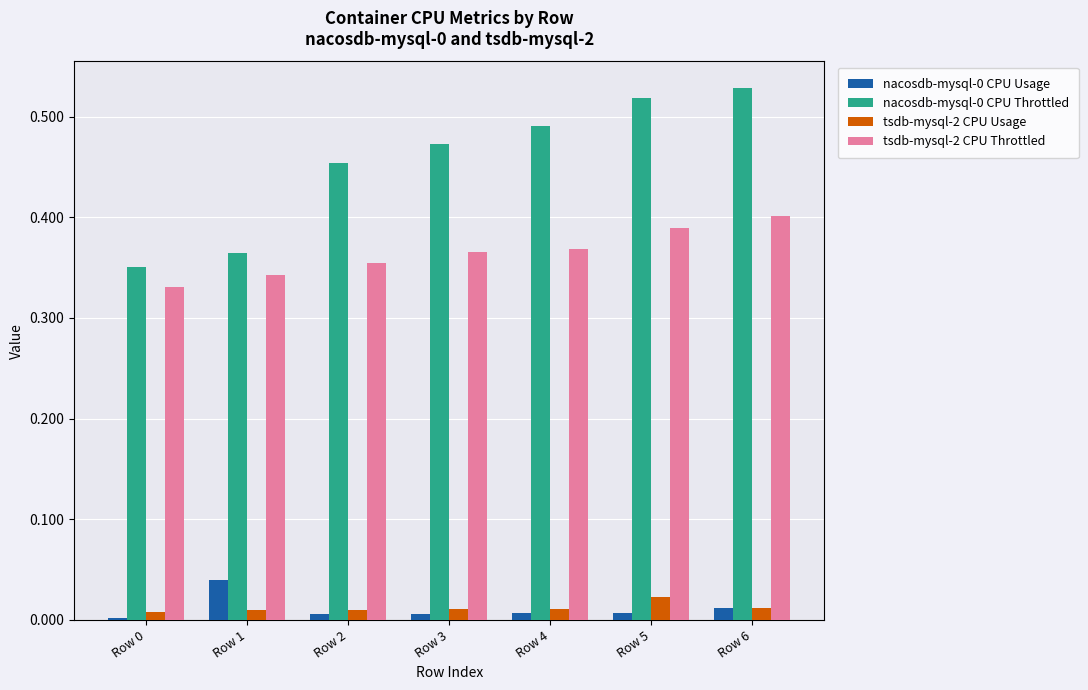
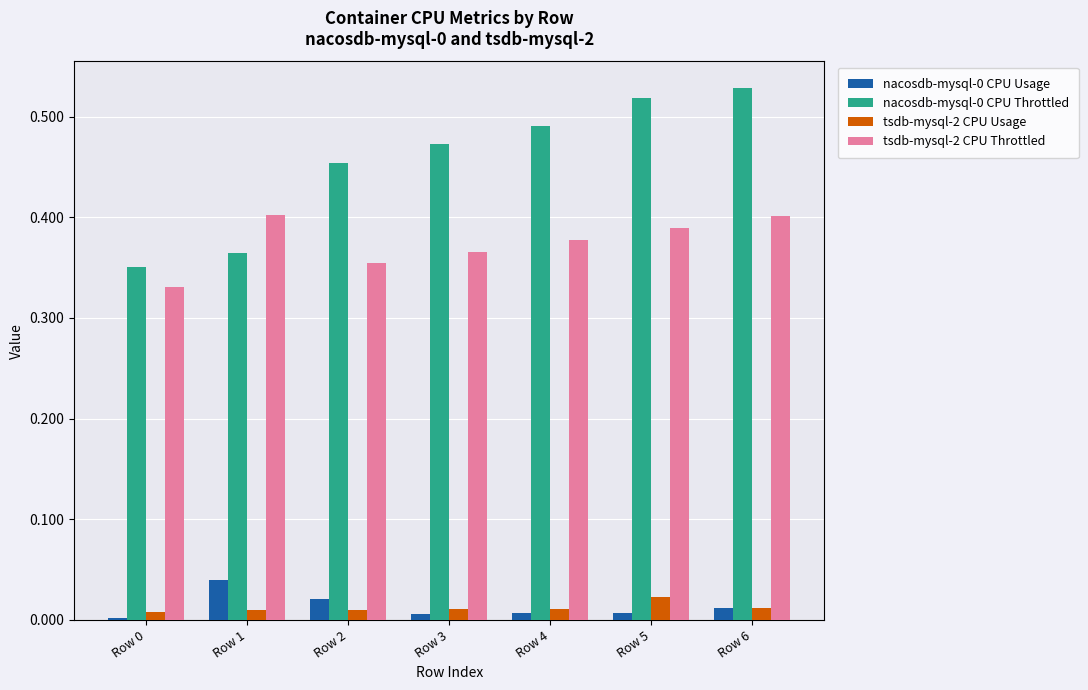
  {
    "nacosdb-mysql-0 CPU Usage": {
      "Row 1": 0.039,
-     "Row 2": 0.006,
+     "Row 2": 0.021,
      "Row 3": 0.006,
      "Row 4": 0.006,
      "Row 5": 0.007,
      "Row 6": 0.012
    },
    "nacosdb-mysql-0 CPU Throttled": {
      "Row 0": 0.351,
      "Row 1": 0.365,
      "Row 2": 0.454,
      "Row 3": 0.472,
      "Row 4": 0.491,
      "Row 5": 0.519,
      "Row 6": 0.528
    },
    "tsdb-mysql-2 CPU Usage": {
      "Row 0": 0.007,
      "Row 1": 0.010,
      "Row 2": 0.010,
      "Row 3": 0.011,
      "Row 4": 0.011,
      "Row 5": 0.023,
      "Row 6": 0.012
    },
    "tsdb-mysql-2 CPU Throttled": {
      "Row 0": 0.330,
-     "Row 1": 0.342,
+     "Row 1": 0.402,
      "Row 2": 0.354,
      "Row 3": 0.366,
-     "Row 4": 0.369,
+     "Row 4": 0.378,
      "Row 5": 0.390,
      "Row 6": 0.401
    }
  }
